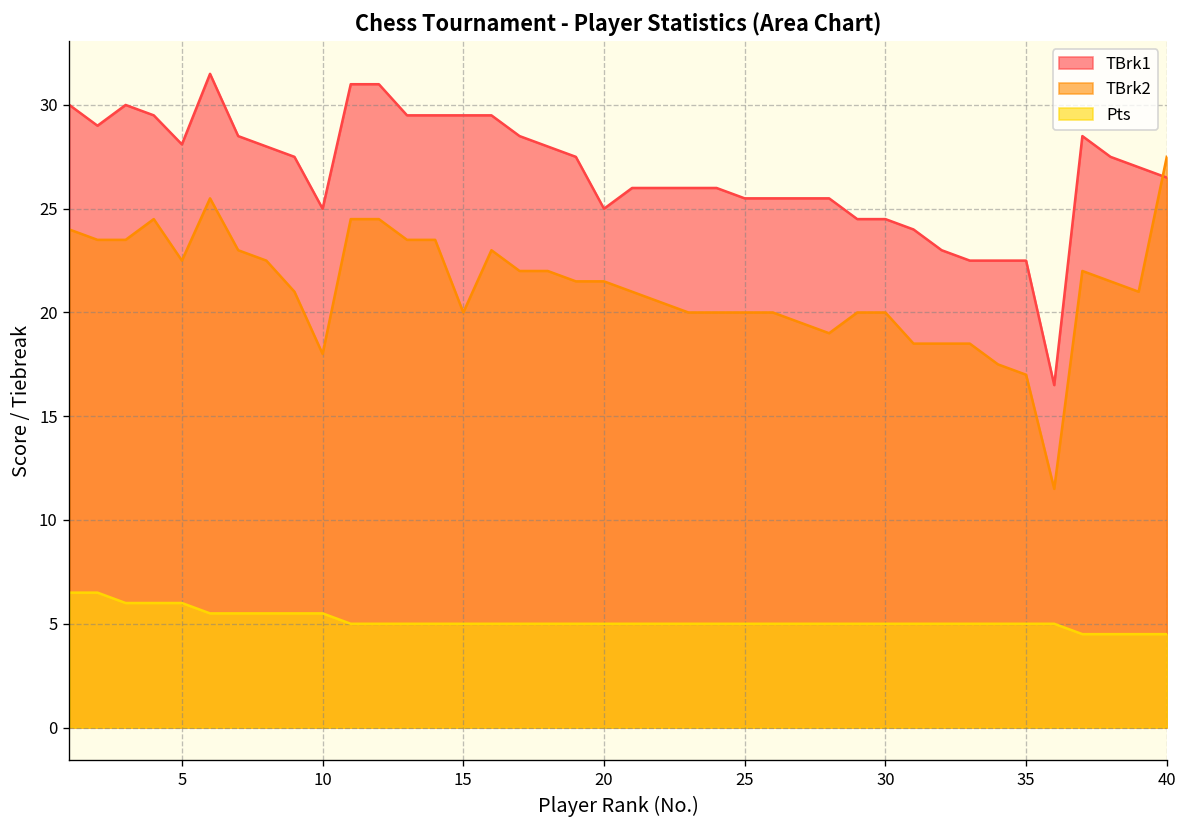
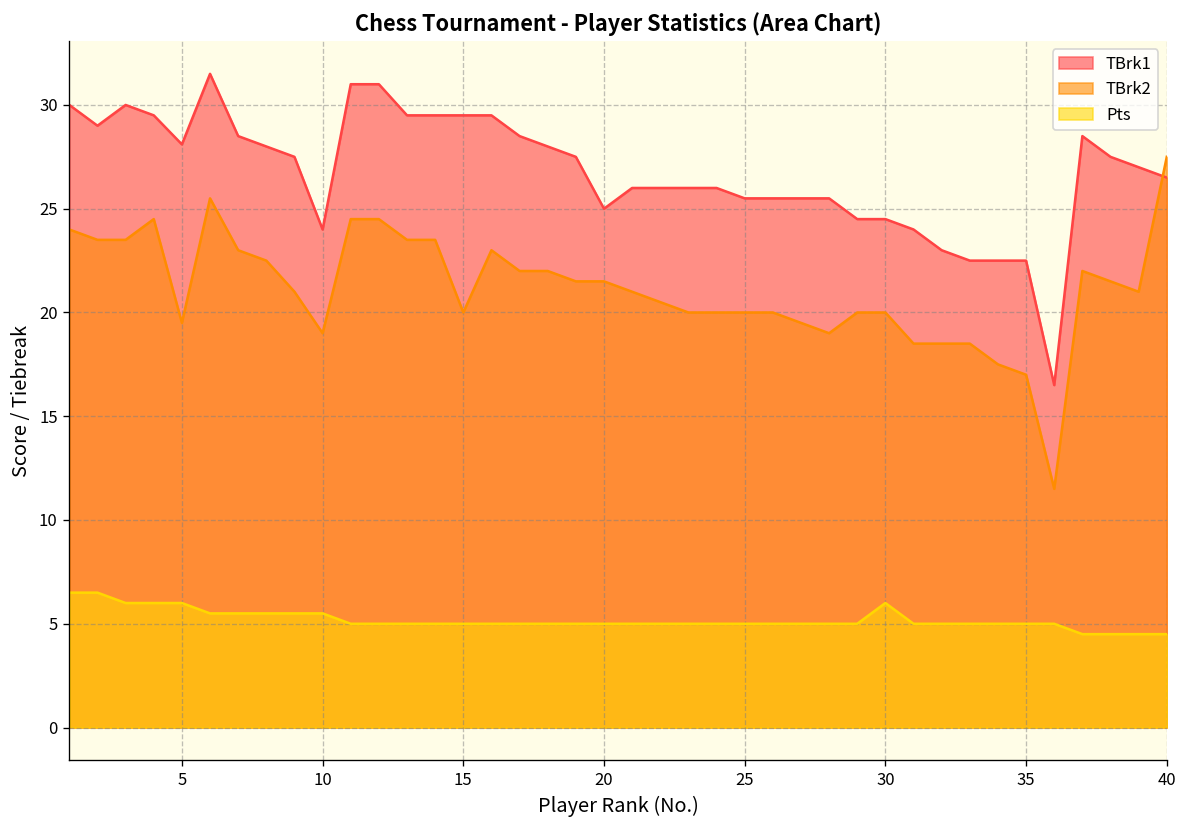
  {
    "TBrk1": {
      "5": 28,
-     "10": 25,
+     "10": 24,
      "15": 29.5,
      "20": 25,
      "25": 25.5,
      "30": 24.5,
      "35": 22.5,
      "40": 26.5
    },
    "TBrk2": {
-     "5": 22.5,
-     "10": 18,
+     "5": 19.5,
+     "10": 19,
      "15": 20.0,
      "20": 21.5,
      "25": 20.0,
      "30": 20.0,
      "35": 17.0,
      "40": 27.5
    },
    "Pts": {
      "5": 6,
      "10": 5.5,
      "15": 5,
      "20": 5,
      "25": 5,
-     "30": 5,
+     "30": 6,
      "35": 5,
      "40": 4.5
    }
  }
